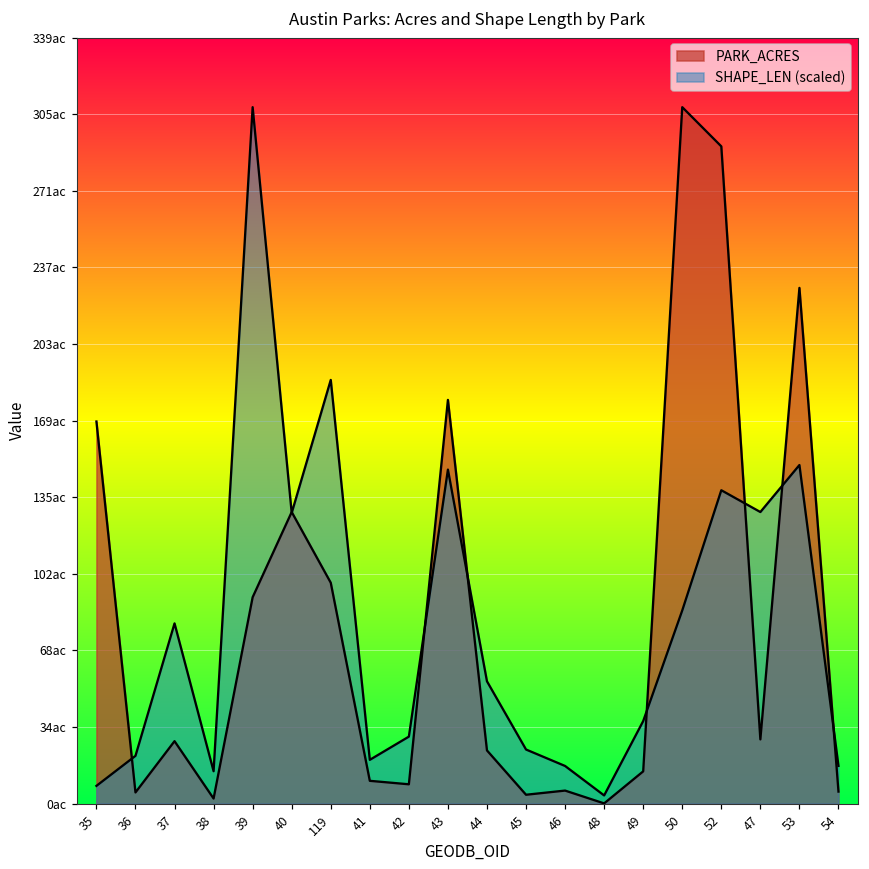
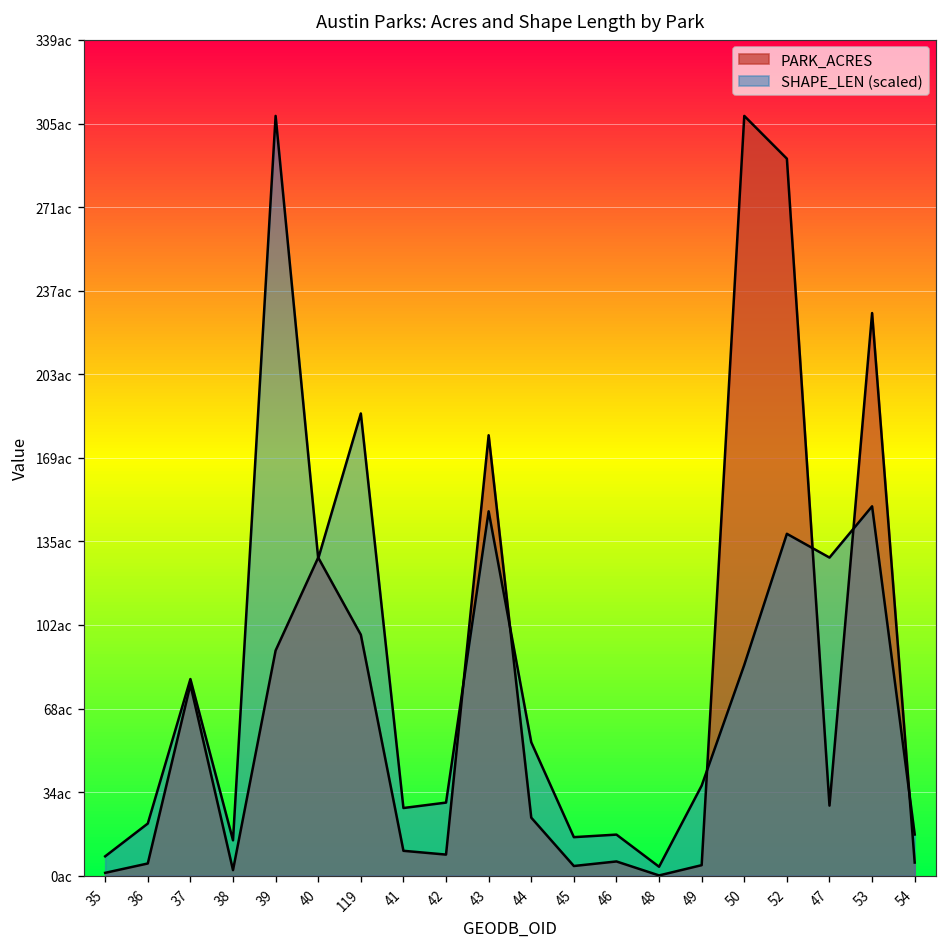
  {
    "PARK_ACRES": {
-     "35": "169ac",
+     "35": "1ac",
      "36": "5ac",
-     "37": "28ac",
+     "37": "77ac",
      "38": "2ac",
      "39": "91ac",
      "119": "98ac",
      "41": "10ac",
      "42": "9ac",
      "43": "178ac",
      "44": "24ac",
      "45": "4ac",
      "46": "6ac",
      "48": "0ac",
-     "49": "14ac",
+     "49": "4ac",
      "50": "308ac",
      "52": "291ac",
      "47": "28ac",
      "53": "228ac",
      "54": "5ac"
    },
    "SHAPE_LEN (scaled)": {
      "35": "8ac",
      "36": "21ac",
      "37": "80ac",
      "38": "14ac",
      "39": "308ac",
      "119": "187ac",
-     "41": "19ac",
+     "41": "27ac",
      "42": "30ac",
      "43": "148ac",
      "44": "54ac",
-     "45": "24ac",
+     "45": "16ac",
      "46": "17ac",
      "48": "4ac",
      "49": "36ac",
      "50": "85ac",
      "52": "139ac",
      "47": "129ac",
      "53": "150ac",
      "54": "17ac"
    }
  }
